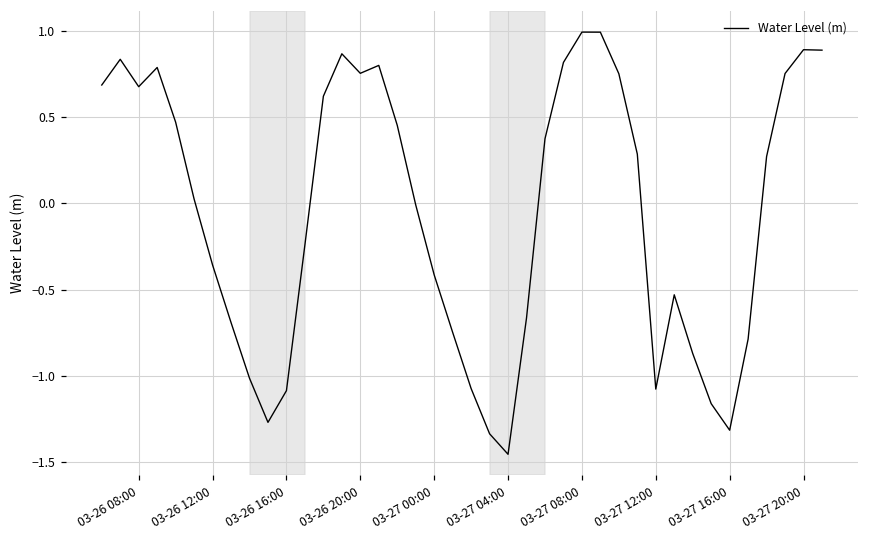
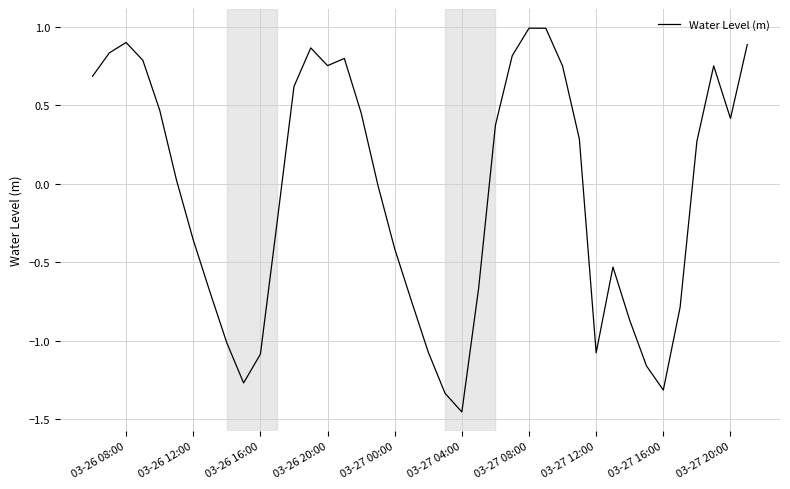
  {
-   "03-26 08:00": 0.68,
+   "03-26 08:00": 0.90,
    "03-26 12:00": -0.36,
    "03-26 16:00": -1.09,
    "03-26 20:00": 0.75,
    "03-27 00:00": -0.41,
    "03-27 04:00": -1.45,
    "03-27 08:00": 0.99,
    "03-27 12:00": -1.08,
    "03-27 16:00": -1.31,
-   "03-27 20:00": 0.89
+   "03-27 20:00": 0.42
  }
